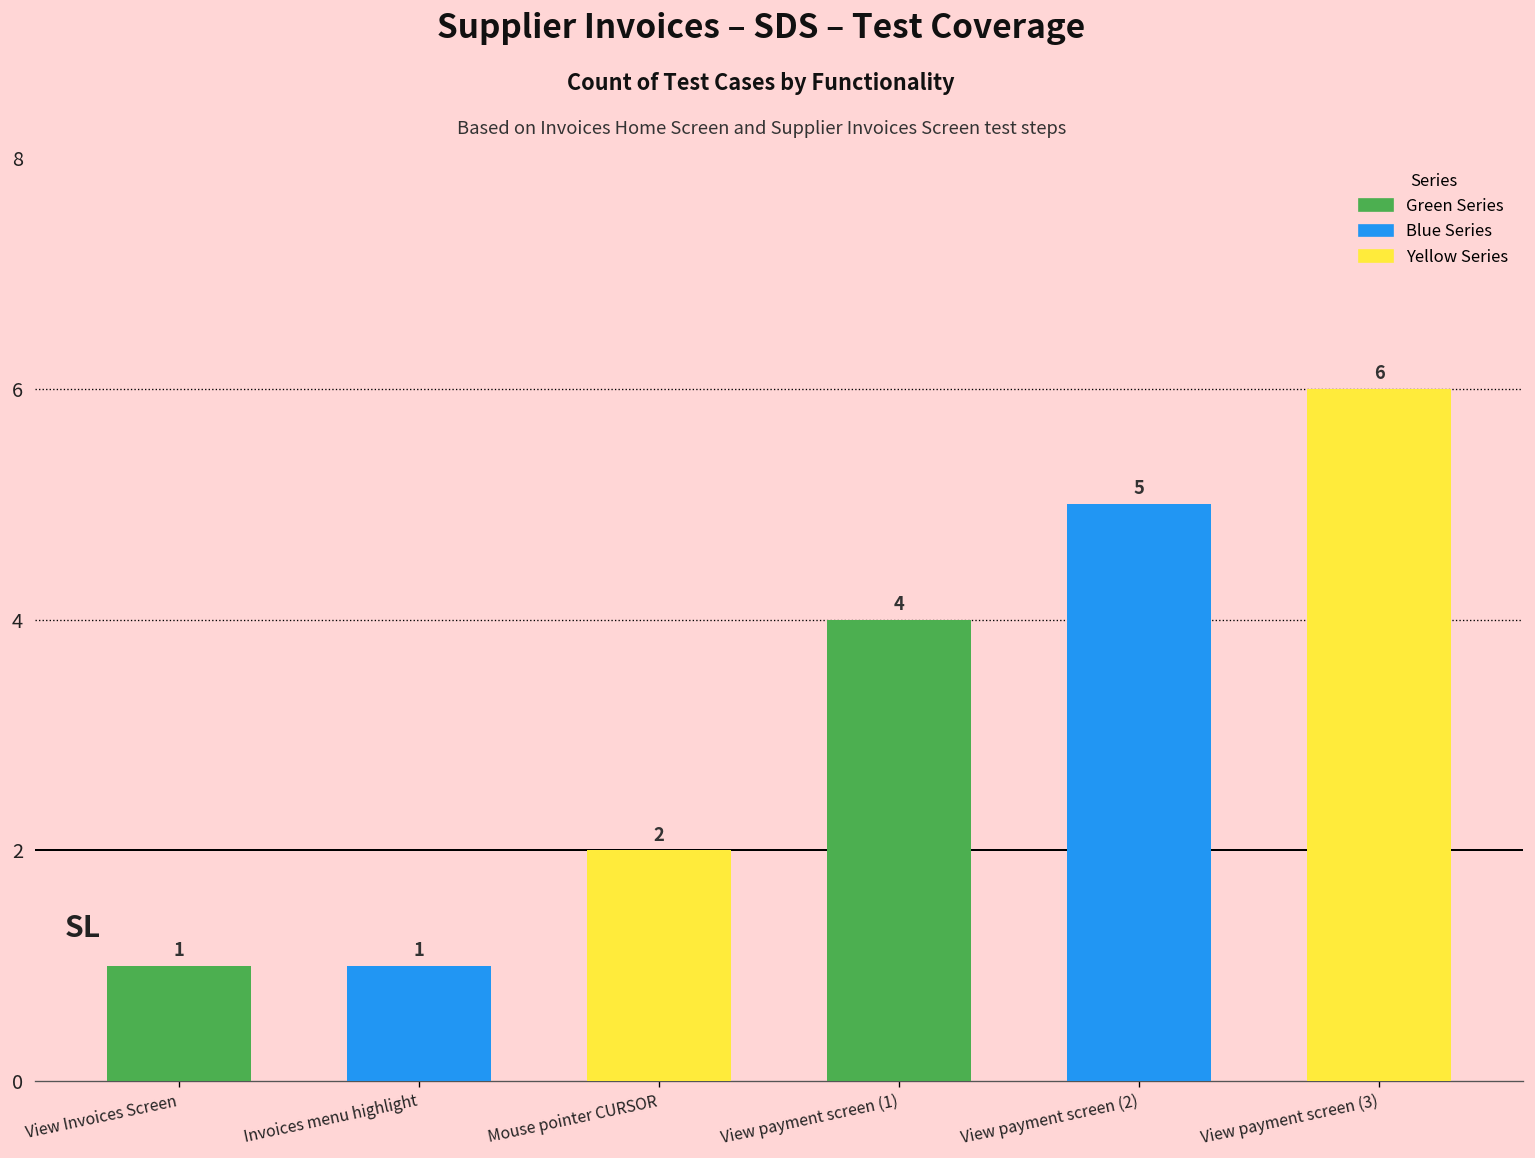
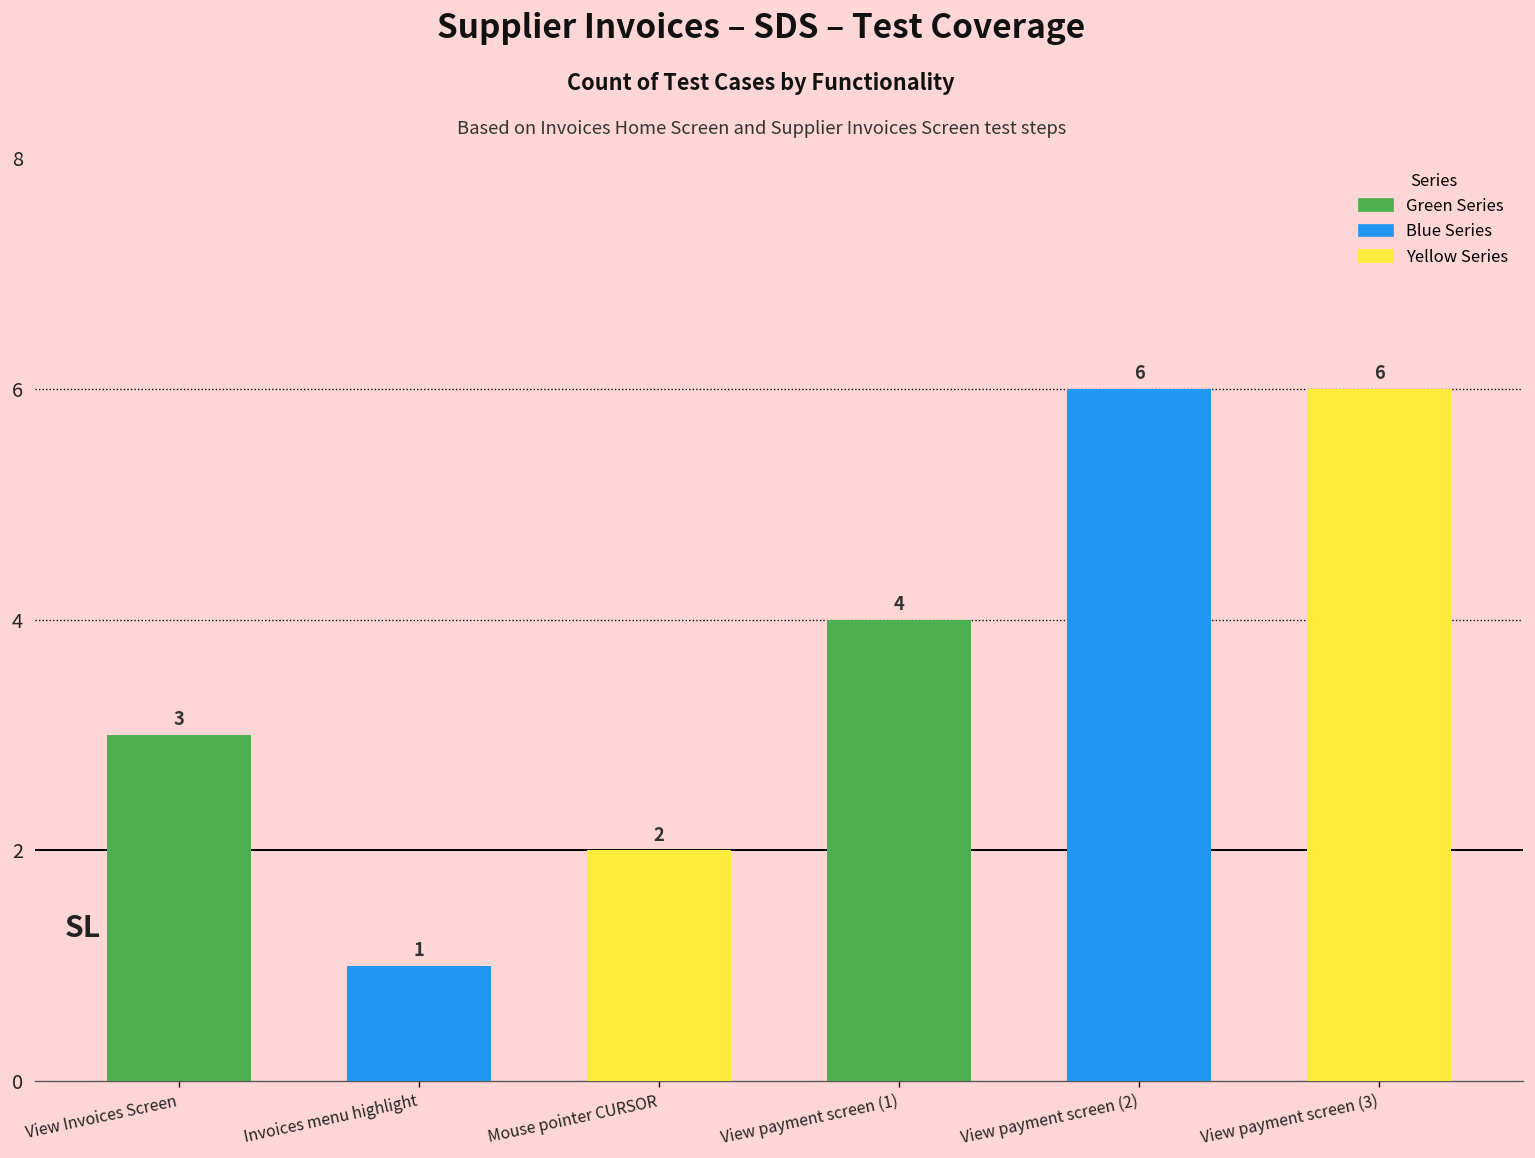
  {
-   "View Invoices Screen": 1,
+   "View Invoices Screen": 3,
    "Invoices menu highlight": 1,
    "Mouse pointer CURSOR": 2,
    "View payment screen (1)": 4,
-   "View payment screen (2)": 5,
+   "View payment screen (2)": 6,
    "View payment screen (3)": 6
  }
